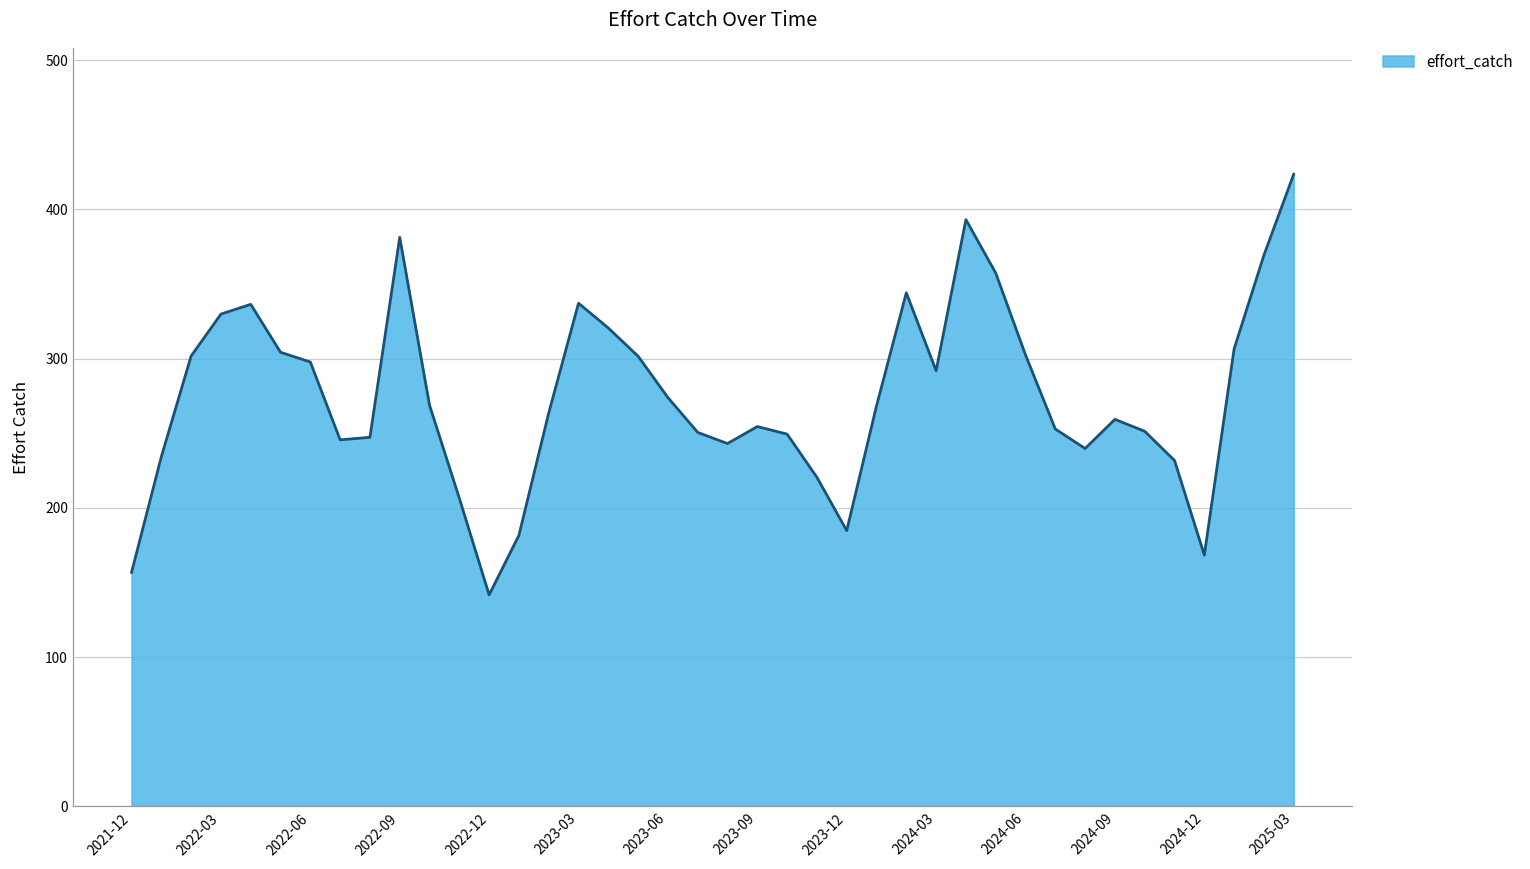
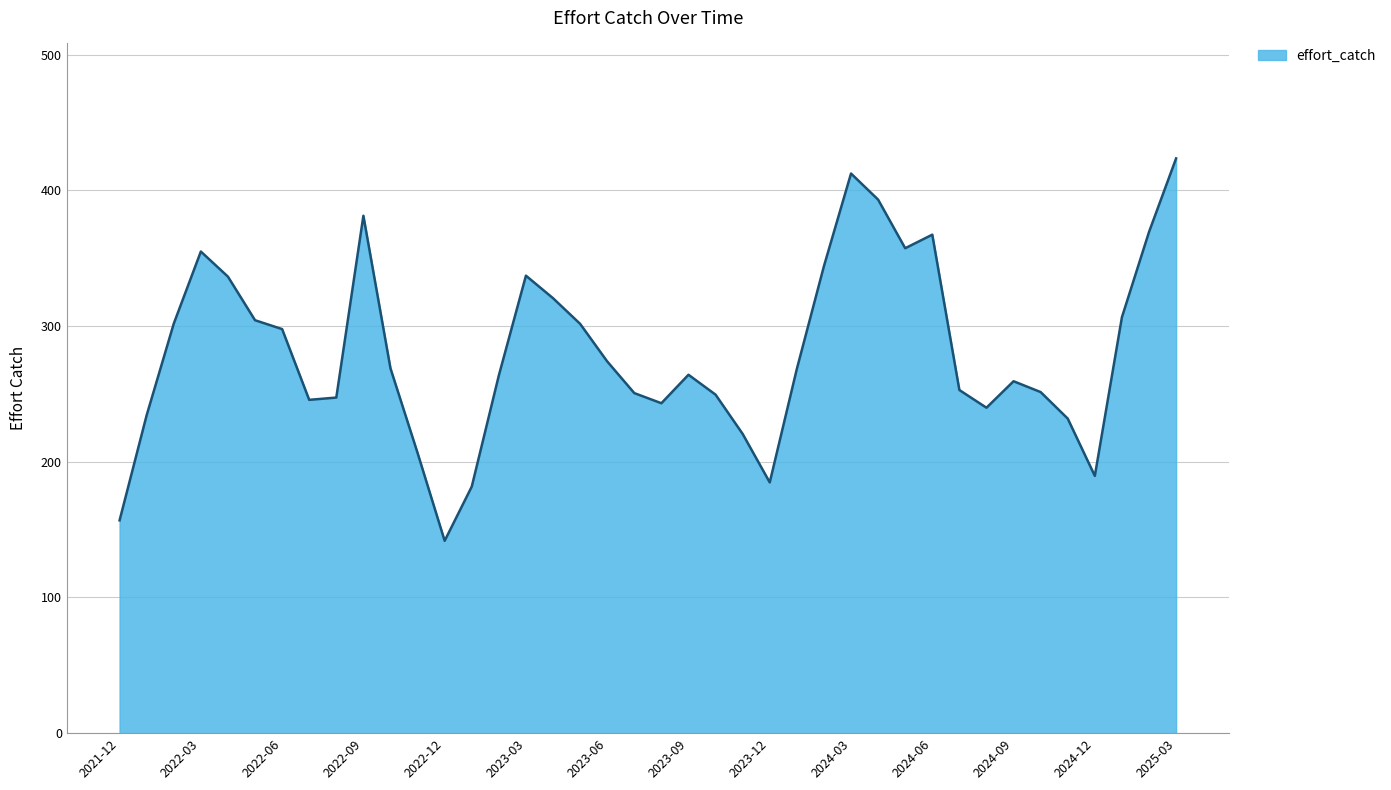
  {
    "2021-12": 157,
-   "2022-03": 330,
+   "2022-03": 355,
    "2022-06": 298,
    "2022-09": 381,
    "2022-12": 142,
    "2023-03": 337,
    "2023-06": 274,
-   "2023-09": 254,
+   "2023-09": 264,
    "2023-12": 185,
-   "2024-03": 292,
-   "2024-06": 302,
+   "2024-03": 412,
+   "2024-06": 367,
    "2024-09": 259,
-   "2024-12": 168,
+   "2024-12": 190,
    "2025-03": 423
  }
